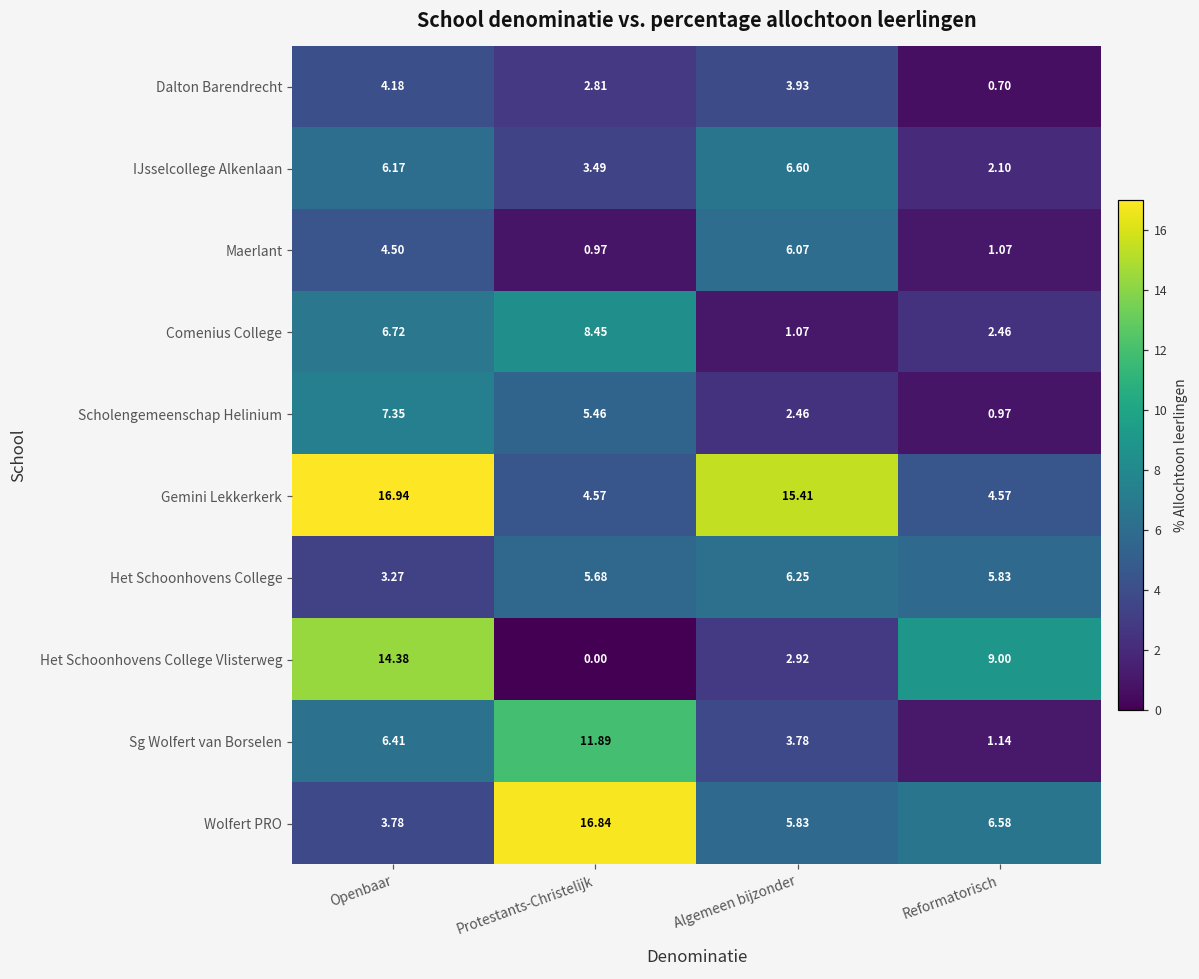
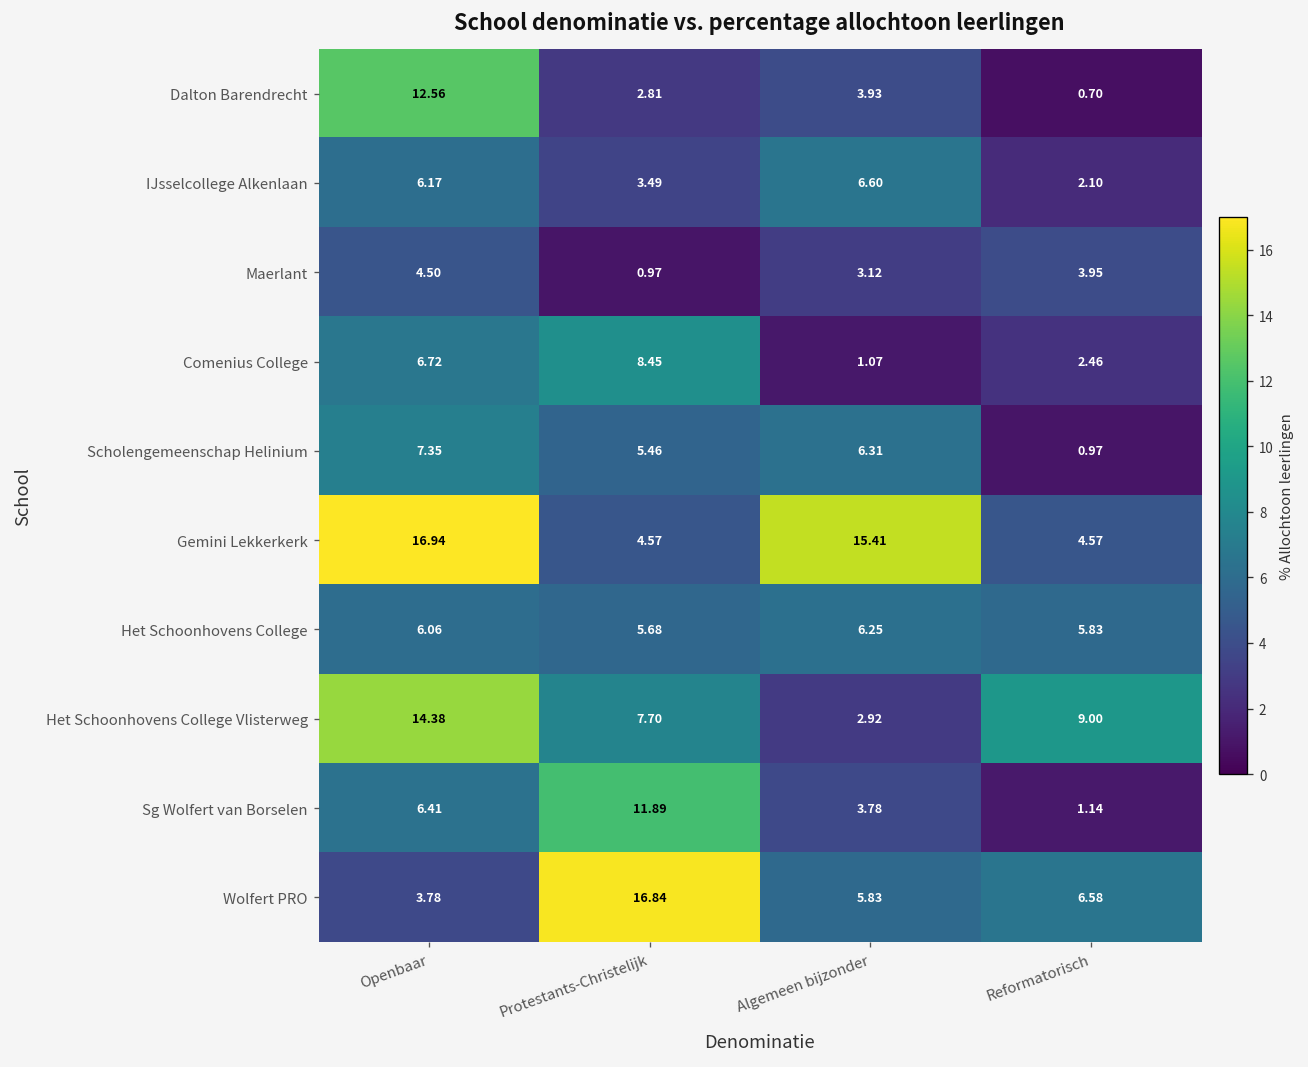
  {
    "Dalton Barendrecht": {
-     "Openbaar": 4.18,
+     "Openbaar": 12.56,
      "Protestants-Christelijk": 2.81,
      "Algemeen bijzonder": 3.93,
      "Reformatorisch": 0.70
    },
    "IJsselcollege Alkenlaan": {
      "Openbaar": 6.17,
      "Protestants-Christelijk": 3.49,
      "Algemeen bijzonder": 6.60,
      "Reformatorisch": 2.10
    },
    "Maerlant": {
      "Openbaar": 4.50,
      "Protestants-Christelijk": 0.97,
-     "Algemeen bijzonder": 6.07,
-     "Reformatorisch": 1.07
+     "Algemeen bijzonder": 3.12,
+     "Reformatorisch": 3.95
    },
    "Comenius College": {
      "Openbaar": 6.72,
      "Protestants-Christelijk": 8.45,
      "Algemeen bijzonder": 1.07,
      "Reformatorisch": 2.46
    },
    "Scholengemeenschap Helinium": {
      "Openbaar": 7.35,
      "Protestants-Christelijk": 5.46,
-     "Algemeen bijzonder": 2.46,
+     "Algemeen bijzonder": 6.31,
      "Reformatorisch": 0.97
    },
    "Gemini Lekkerkerk": {
      "Openbaar": 16.94,
      "Protestants-Christelijk": 4.57,
      "Algemeen bijzonder": 15.41,
      "Reformatorisch": 4.57
    },
    "Het Schoonhovens College": {
-     "Openbaar": 3.27,
+     "Openbaar": 6.06,
      "Protestants-Christelijk": 5.68,
      "Algemeen bijzonder": 6.25,
      "Reformatorisch": 5.83
    },
    "Het Schoonhovens College Vlisterweg": {
      "Openbaar": 14.38,
-     "Protestants-Christelijk": 0.00,
+     "Protestants-Christelijk": 7.70,
      "Algemeen bijzonder": 2.92,
      "Reformatorisch": 9.00
    },
    "Sg Wolfert van Borselen": {
      "Openbaar": 6.41,
      "Protestants-Christelijk": 11.89,
      "Algemeen bijzonder": 3.78,
      "Reformatorisch": 1.14
    },
    "Wolfert PRO": {
      "Openbaar": 3.78,
      "Protestants-Christelijk": 16.84,
      "Algemeen bijzonder": 5.83,
      "Reformatorisch": 6.58
    }
  }
